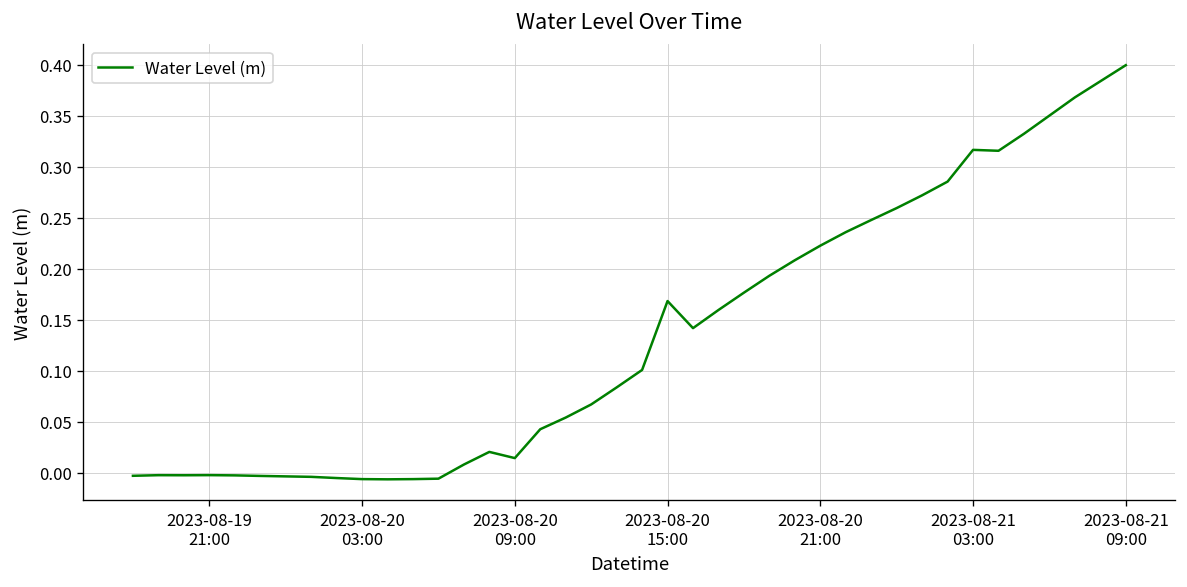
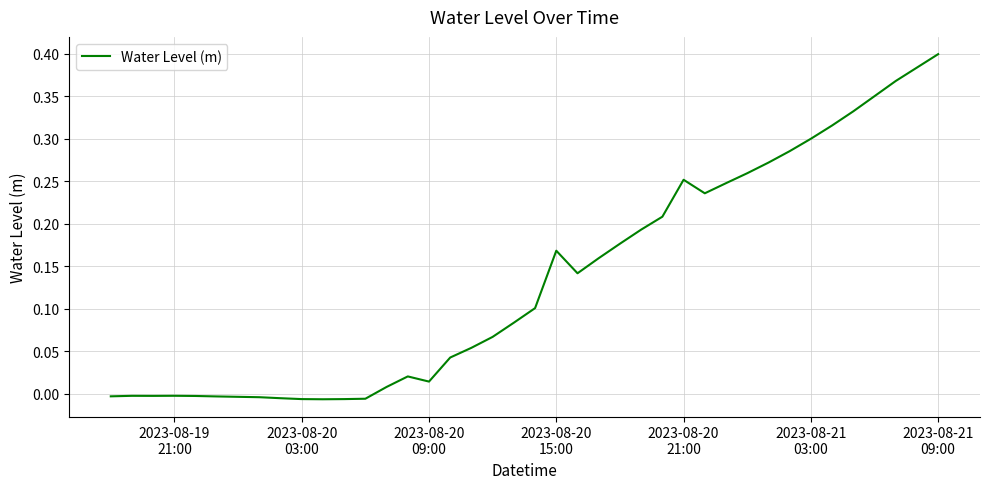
  {
    "2023-08-19 21:00": 0.00,
    "2023-08-20 03:00": -0.01,
    "2023-08-20 09:00": 0.01,
    "2023-08-20 15:00": 0.17,
-   "2023-08-20 21:00": 0.22,
-   "2023-08-21 03:00": 0.32,
+   "2023-08-20 21:00": 0.25,
+   "2023-08-21 03:00": 0.30,
    "2023-08-21 09:00": 0.40
  }
